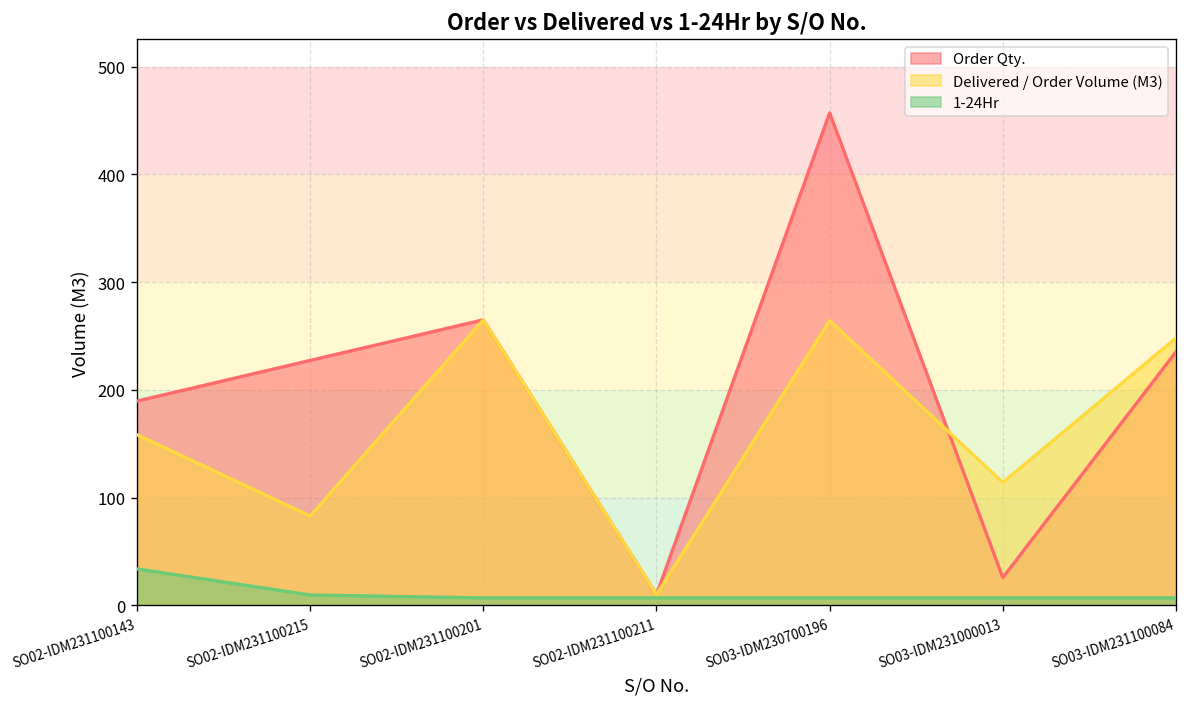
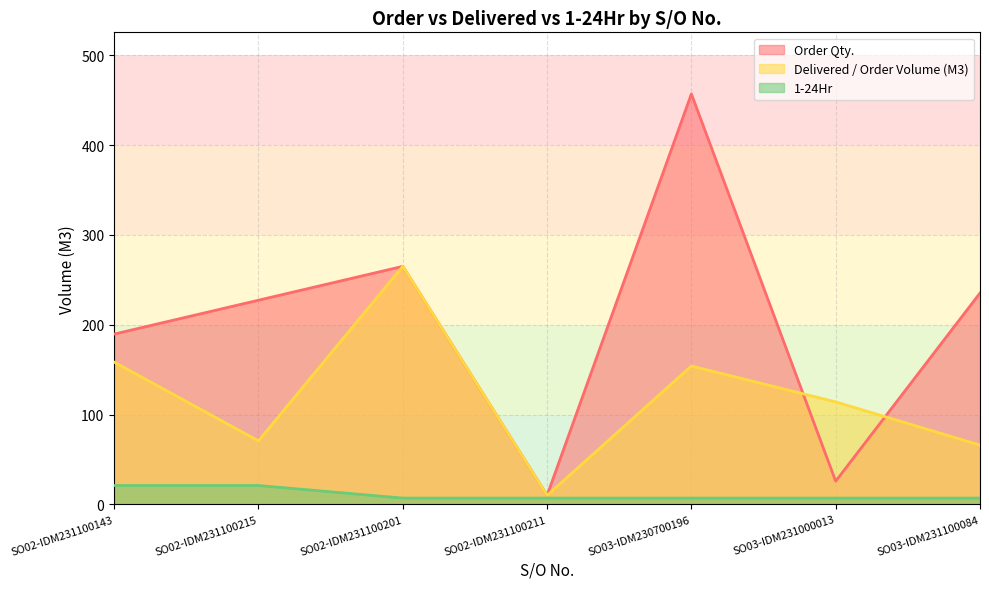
  {
    "Order Qty.": {
      "SO02-IDM231100143": 190,
      "SO02-IDM231100215": 230,
      "SO03-IDM230700196": 460,
      "SO03-IDM231000013": 30,
      "SO03-IDM231100084": 240
    },
    "Delivered / Order Volume (M3)": {
      "SO02-IDM231100143": 160,
-     "SO02-IDM231100215": 80,
-     "SO03-IDM230700196": 260,
+     "SO02-IDM231100215": 70,
+     "SO03-IDM230700196": 150,
      "SO03-IDM231000013": 110,
-     "SO03-IDM231100084": 250
+     "SO03-IDM231100084": 70
    },
    "1-24Hr": {
-     "SO02-IDM231100143": 30,
-     "SO02-IDM231100215": 10,
+     "SO02-IDM231100143": 20,
+     "SO02-IDM231100215": 20,
      "SO02-IDM231100201": 10,
      "SO02-IDM231100211": 10,
      "SO03-IDM230700196": 10,
      "SO03-IDM231000013": 10,
      "SO03-IDM231100084": 10
    }
  }
